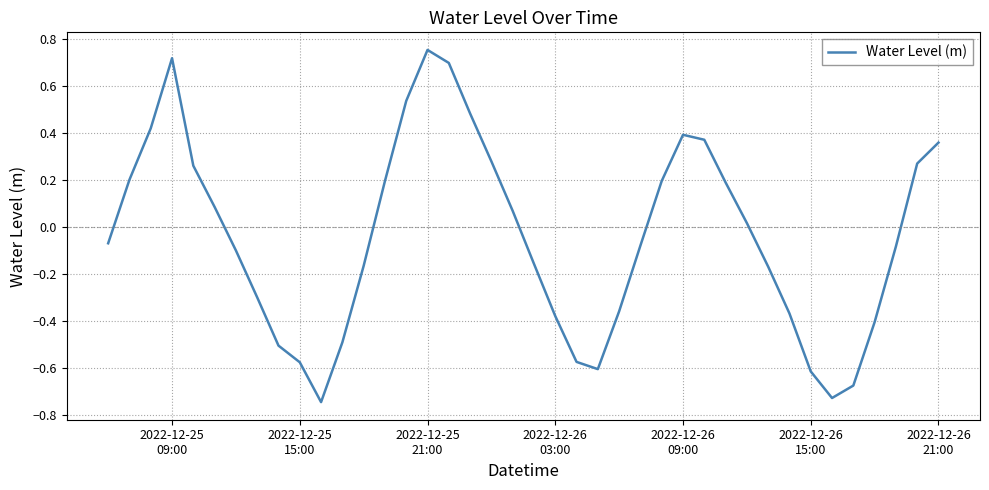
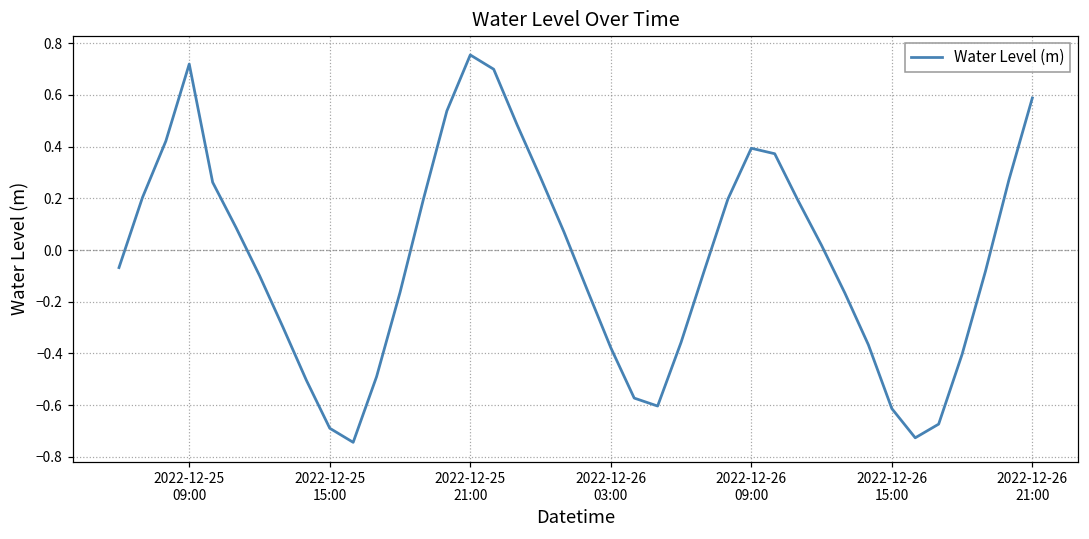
  {
    "2022-12-25 09:00": 0.72,
-   "2022-12-25 15:00": -0.57,
+   "2022-12-25 15:00": -0.69,
    "2022-12-25 21:00": 0.75,
    "2022-12-26 03:00": -0.38,
    "2022-12-26 09:00": 0.39,
    "2022-12-26 15:00": -0.61,
-   "2022-12-26 21:00": 0.36
+   "2022-12-26 21:00": 0.59
  }
